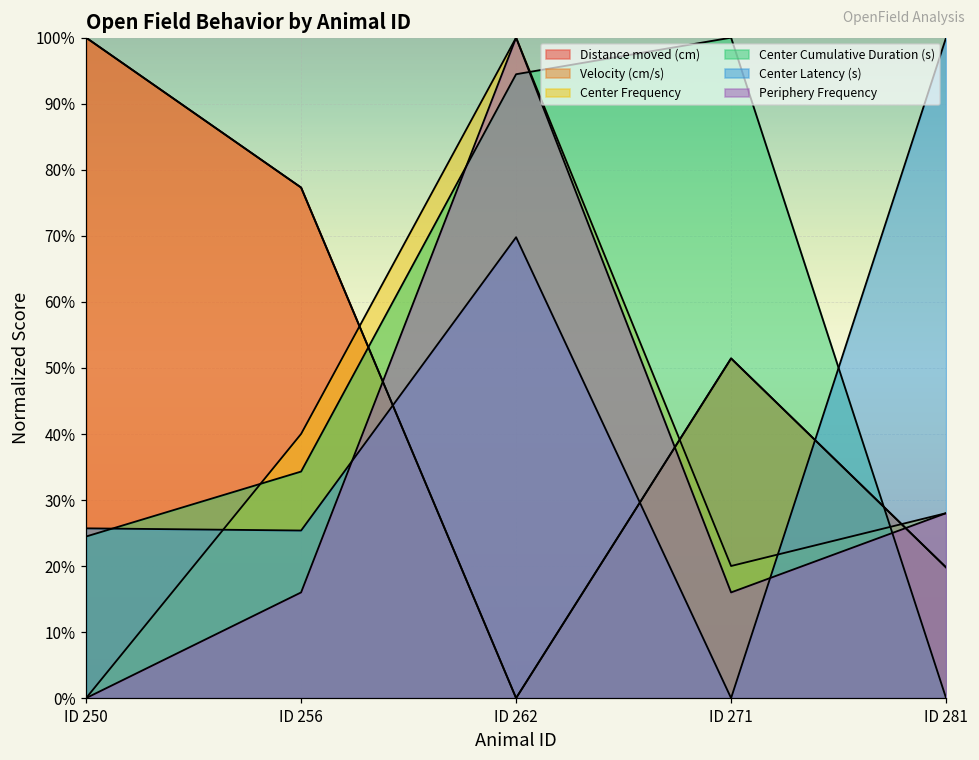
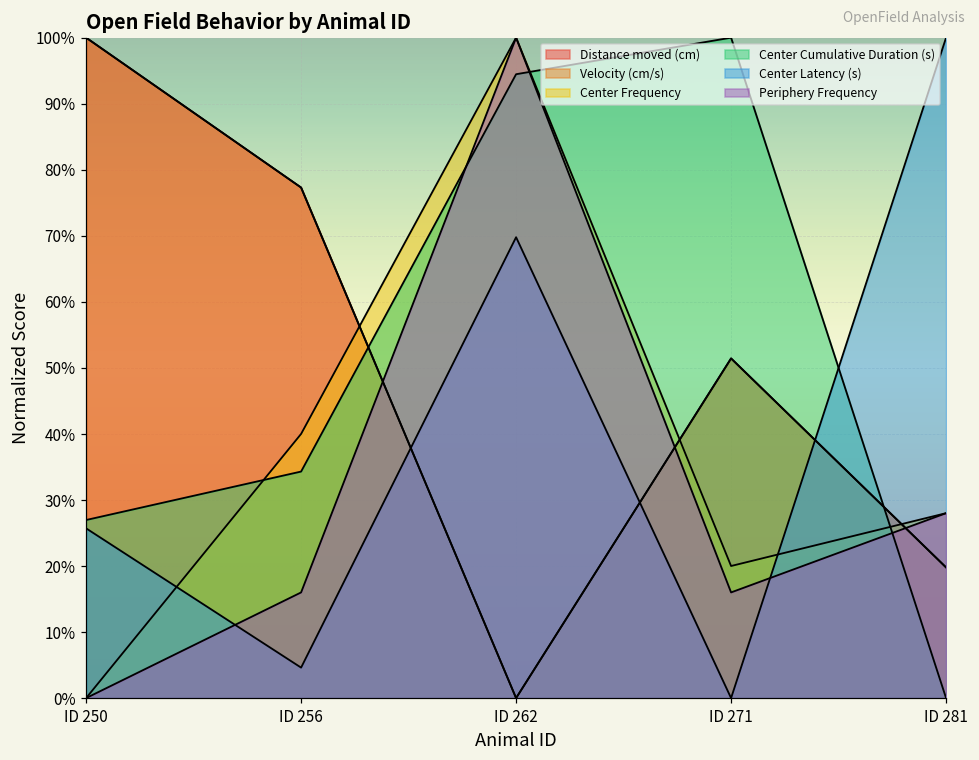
  {
    "Center Cumulative Duration (s)": {
-     "ID 250": "24%",
+     "ID 250": "27%",
      "ID 256": "34%",
      "ID 262": "94%",
      "ID 271": "100%",
      "ID 281": "0%"
    },
    "Center Latency (s)": {
      "ID 250": "26%",
-     "ID 256": "25%",
+     "ID 256": "5%",
      "ID 262": "70%",
      "ID 271": "0%",
      "ID 281": "100%"
    },
    "Periphery Frequency": {
      "ID 256": "16%",
      "ID 271": "16%"
    }
  }
